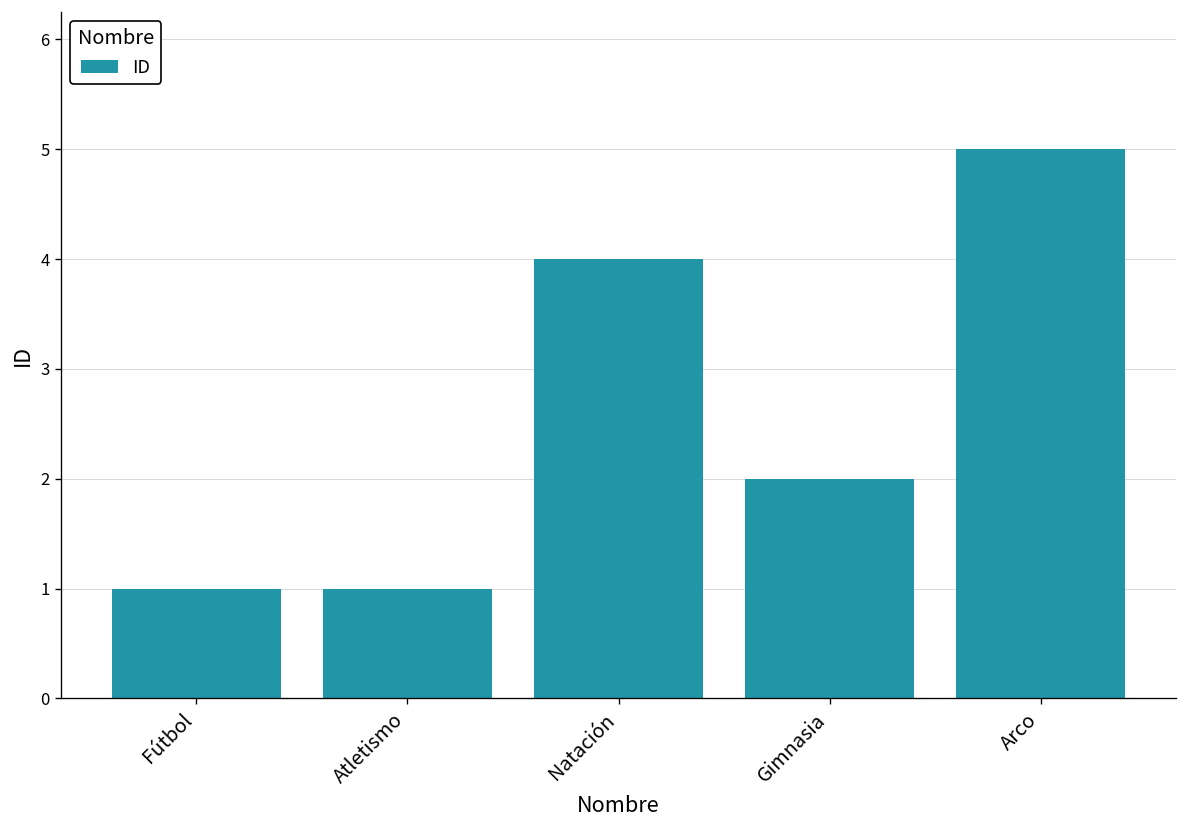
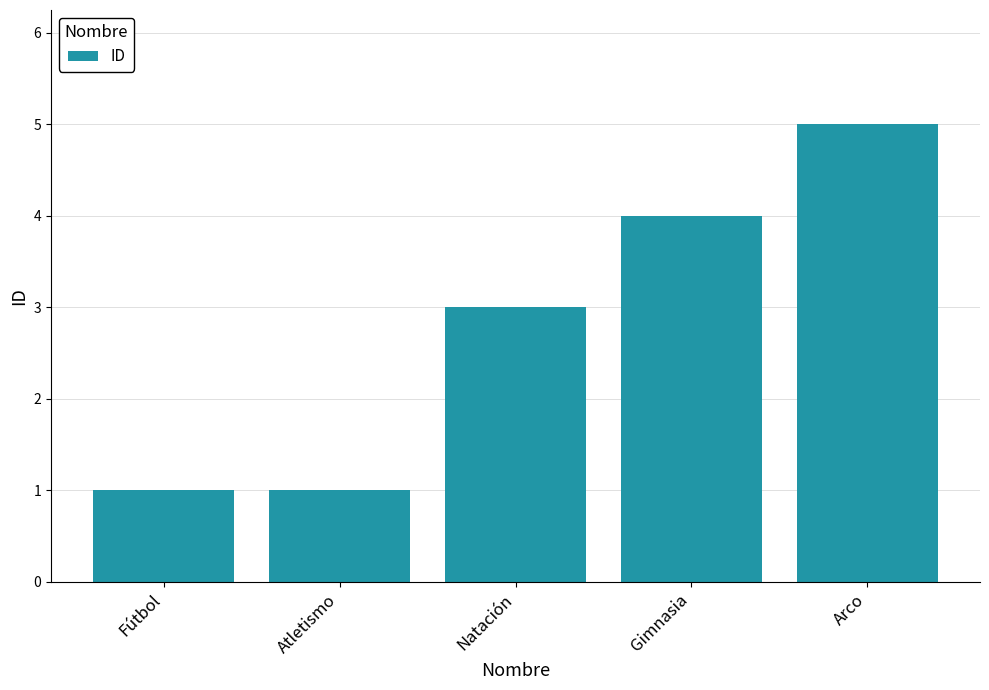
  {
    "Fútbol": 1,
    "Atletismo": 1,
-   "Natación": 4,
-   "Gimnasia": 2,
+   "Natación": 3,
+   "Gimnasia": 4,
    "Arco": 5
  }
